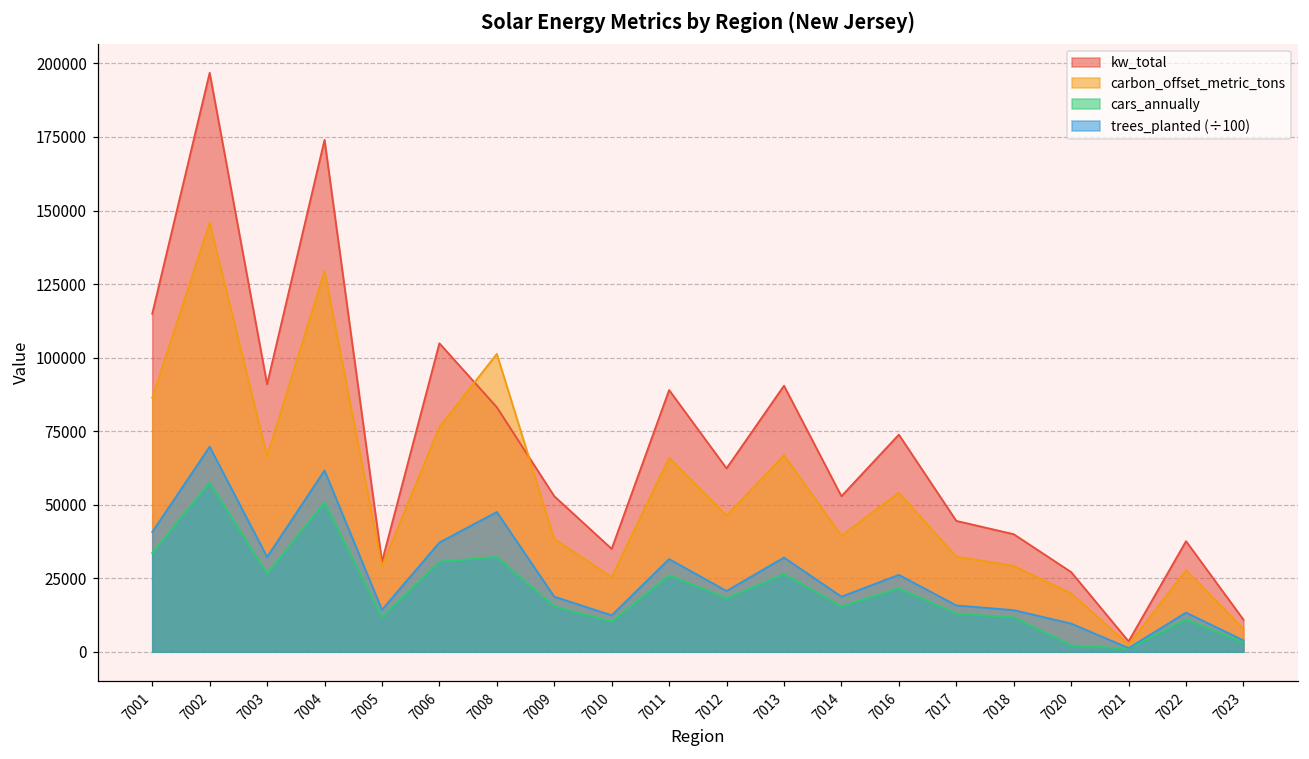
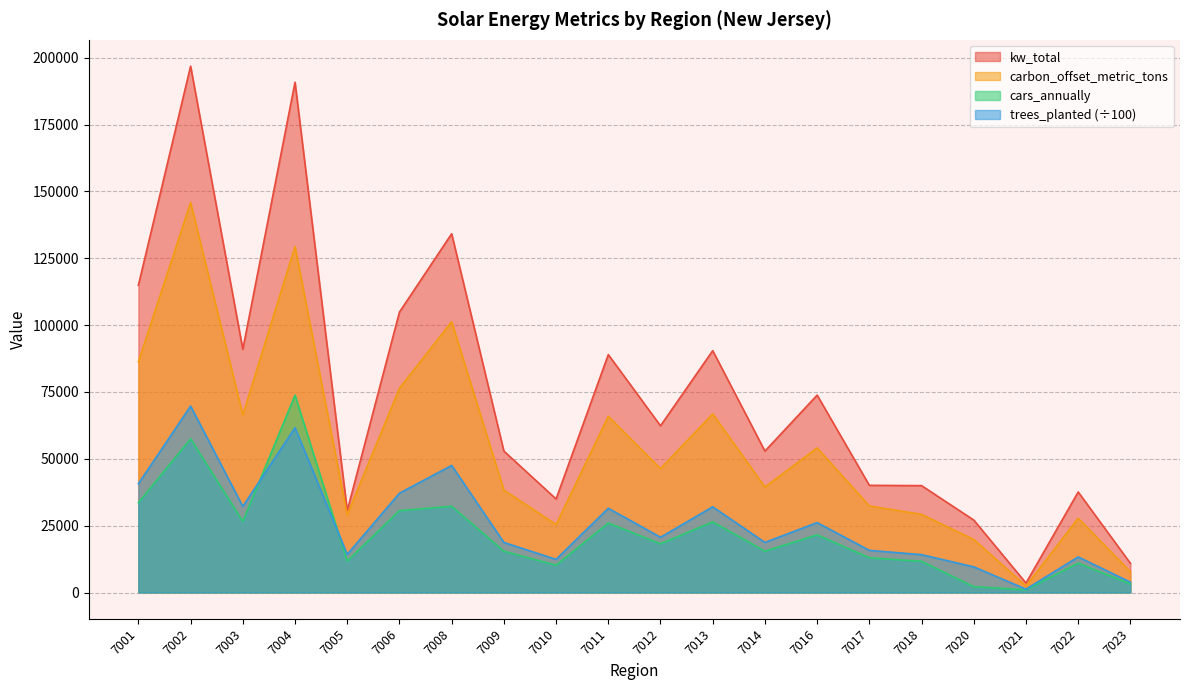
  {
    "kw_total": {
      "7001": 115000,
      "7002": 197000,
      "7003": 91000,
-     "7004": 174000,
+     "7004": 191000,
      "7005": 31000,
      "7006": 105000,
-     "7008": 83000,
+     "7008": 134000,
      "7009": 53000,
      "7010": 35000,
      "7011": 89000,
      "7012": 62000,
      "7013": 90000,
      "7014": 53000,
      "7016": 74000,
-     "7017": 44000,
+     "7017": 40000,
      "7018": 40000,
      "7020": 27000,
      "7021": 4000,
      "7022": 38000,
      "7023": 11000
    },
    "carbon_offset_metric_tons": {
      "7001": 86000,
      "7002": 146000,
      "7003": 66000,
      "7004": 129000,
      "7005": 29000,
      "7006": 76000,
      "7008": 101000,
      "7009": 38000,
      "7010": 25000,
      "7011": 66000,
      "7012": 46000,
      "7013": 67000,
      "7014": 39000,
      "7016": 54000,
      "7017": 32000,
      "7018": 29000,
      "7020": 20000,
      "7021": 2000,
      "7022": 28000,
      "7023": 8000
    },
    "cars_annually": {
      "7001": 34000,
      "7002": 57000,
      "7003": 27000,
-     "7004": 51000,
+     "7004": 74000,
      "7005": 12000,
      "7006": 31000,
      "7008": 32000,
      "7009": 15000,
      "7010": 10000,
      "7011": 26000,
      "7012": 18000,
      "7013": 26000,
      "7014": 15000,
      "7016": 22000,
      "7017": 13000,
      "7018": 12000,
      "7020": 2000,
      "7022": 11000
    },
    "trees_planted (÷100)": {
      "7001": 41000,
      "7002": 70000,
      "7003": 32000,
      "7004": 62000,
      "7005": 14000,
      "7006": 37000,
      "7008": 48000,
      "7009": 19000,
      "7010": 12000,
      "7011": 32000,
      "7012": 21000,
      "7013": 32000,
      "7014": 19000,
      "7016": 26000,
      "7017": 16000,
      "7018": 14000,
      "7020": 10000,
      "7022": 13000
    }
  }
